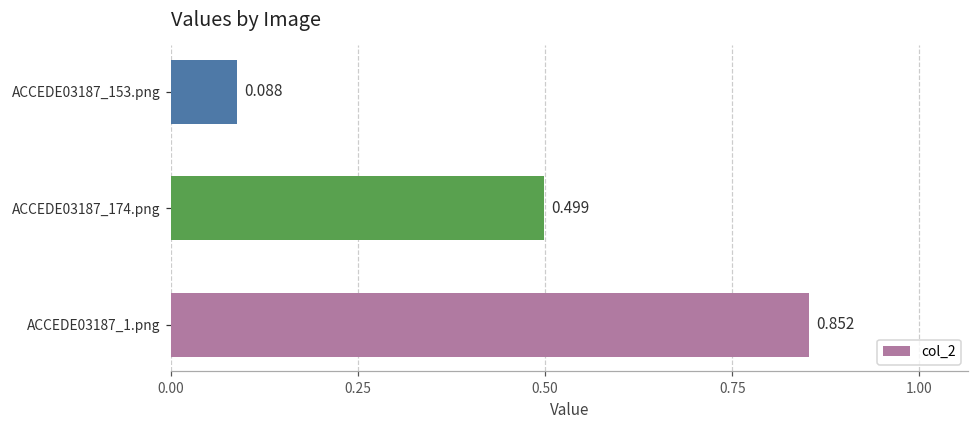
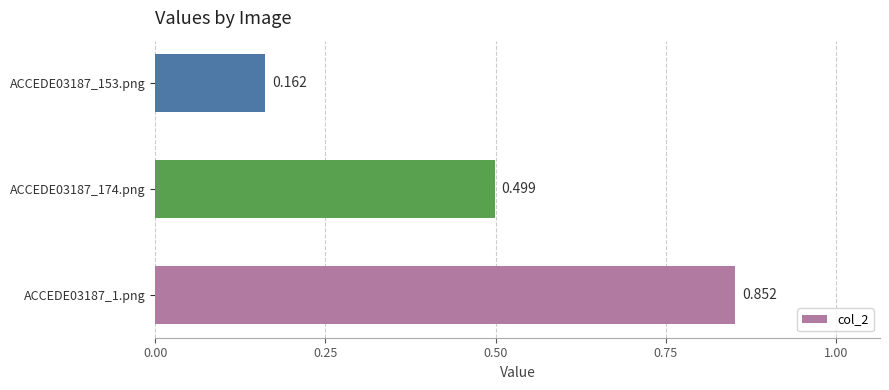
  {
-   "ACCEDE03187_153.png": 0.088,
+   "ACCEDE03187_153.png": 0.162,
    "ACCEDE03187_174.png": 0.499,
    "ACCEDE03187_1.png": 0.852
  }
